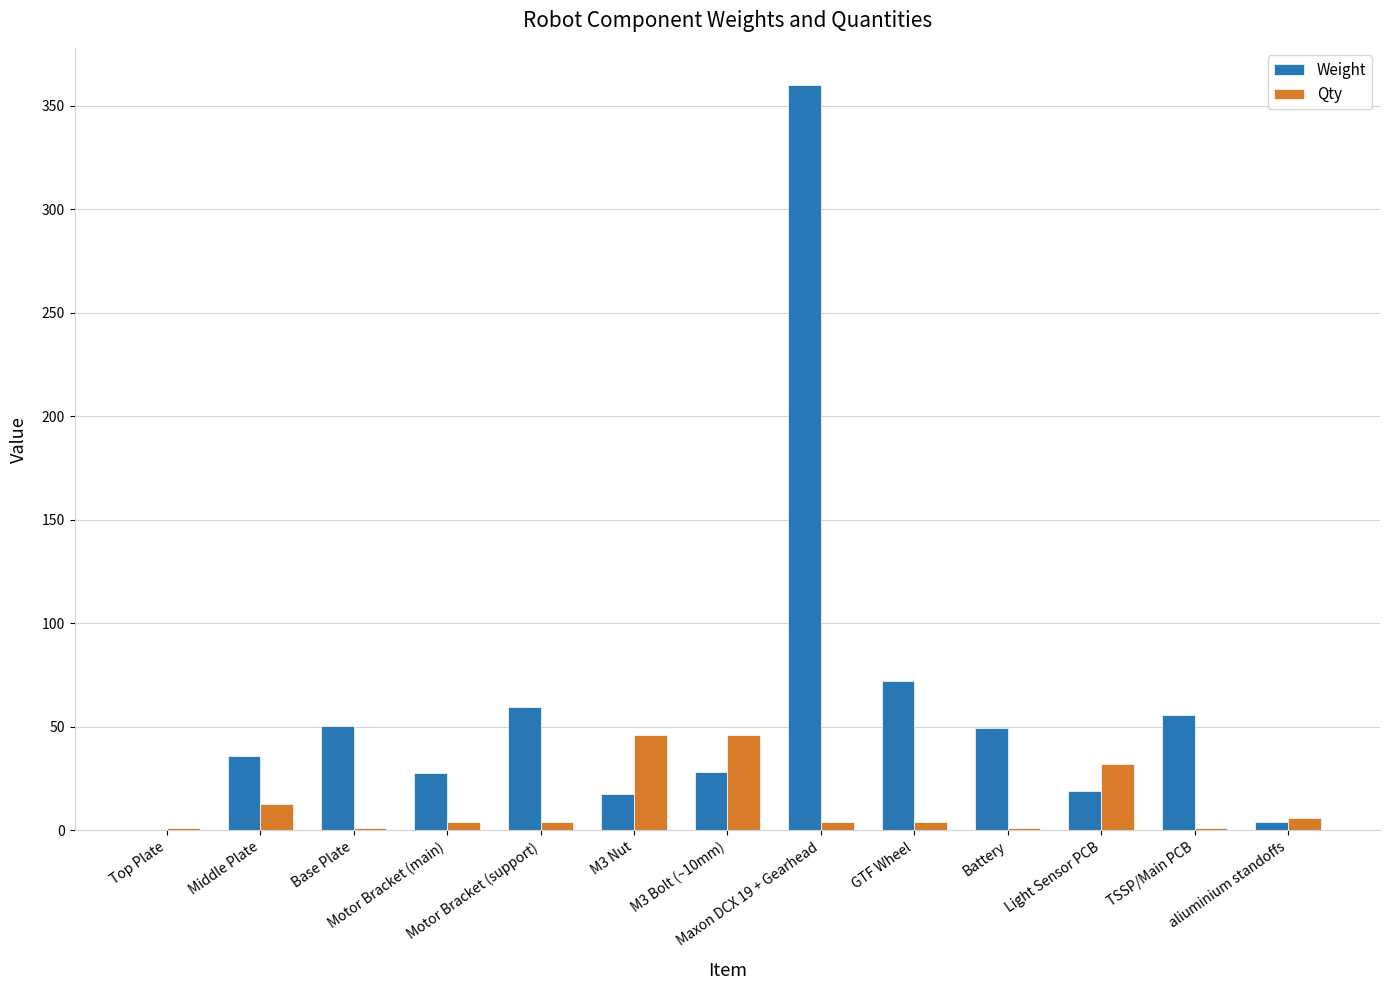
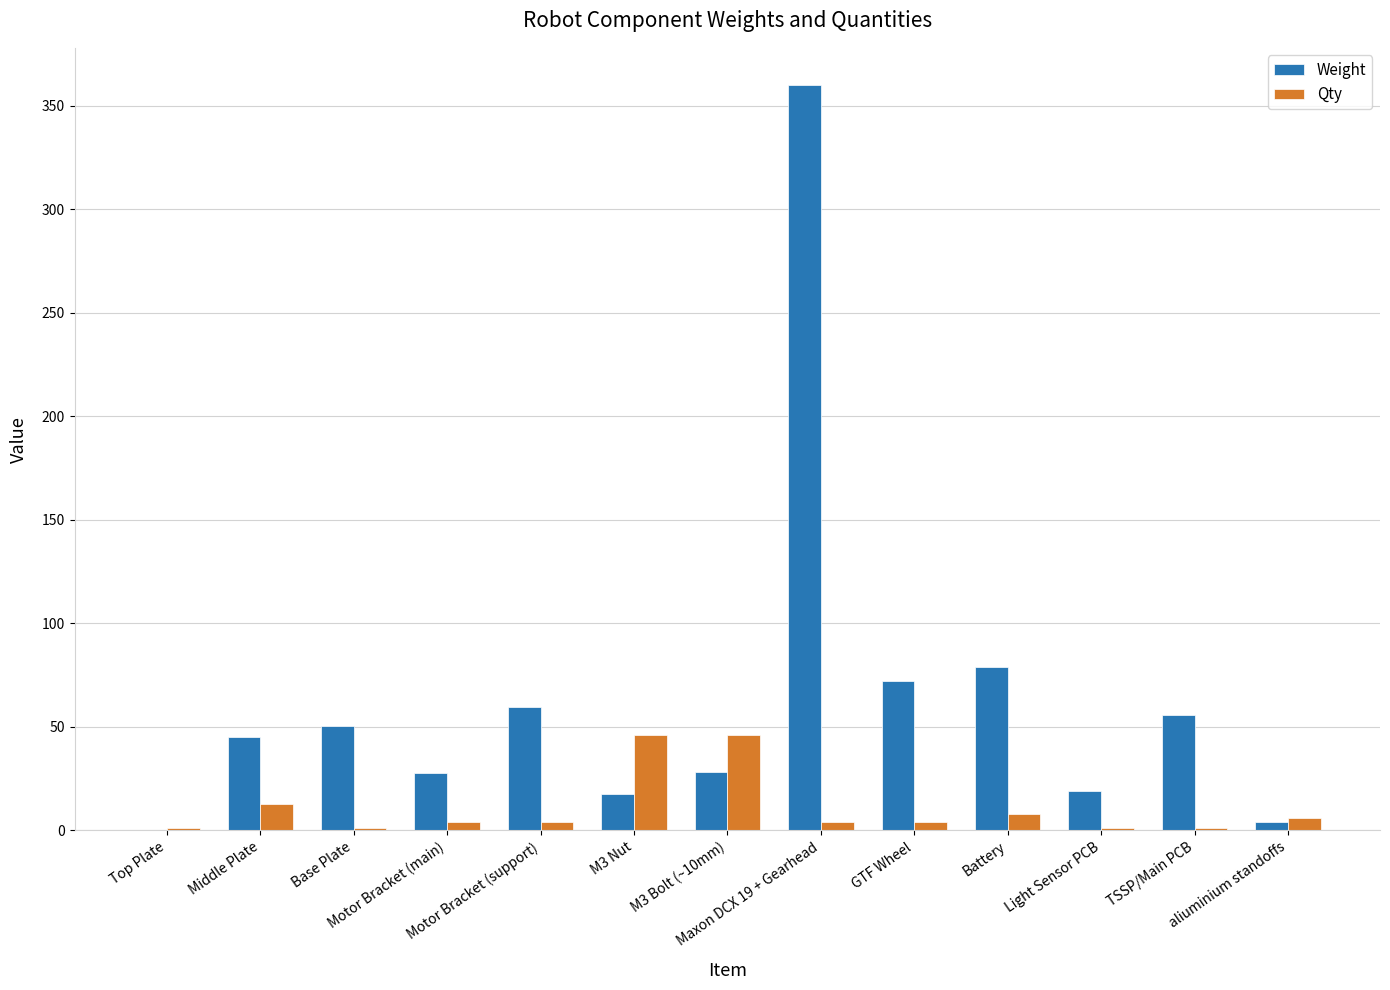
  {
    "Weight": {
      "Top Plate": 0,
-     "Middle Plate": 36,
+     "Middle Plate": 45,
      "Base Plate": 51,
      "Motor Bracket (main)": 28,
      "Motor Bracket (support)": 60,
      "M3 Nut": 18,
      "M3 Bolt (~10mm)": 28,
      "Maxon DCX 19 + Gearhead": 360,
      "GTF Wheel": 72,
-     "Battery": 49,
+     "Battery": 79,
      "Light Sensor PCB": 19,
      "TSSP/Main PCB": 56,
      "aliuminium standoffs": 4
    },
    "Qty": {
      "Middle Plate": 13,
      "Motor Bracket (main)": 4,
      "Motor Bracket (support)": 4,
      "M3 Nut": 46,
      "M3 Bolt (~10mm)": 46,
      "Maxon DCX 19 + Gearhead": 4,
      "GTF Wheel": 4,
-     "Battery": 1,
-     "Light Sensor PCB": 32,
+     "Battery": 8,
+     "Light Sensor PCB": 1,
      "aliuminium standoffs": 6
    }
  }
